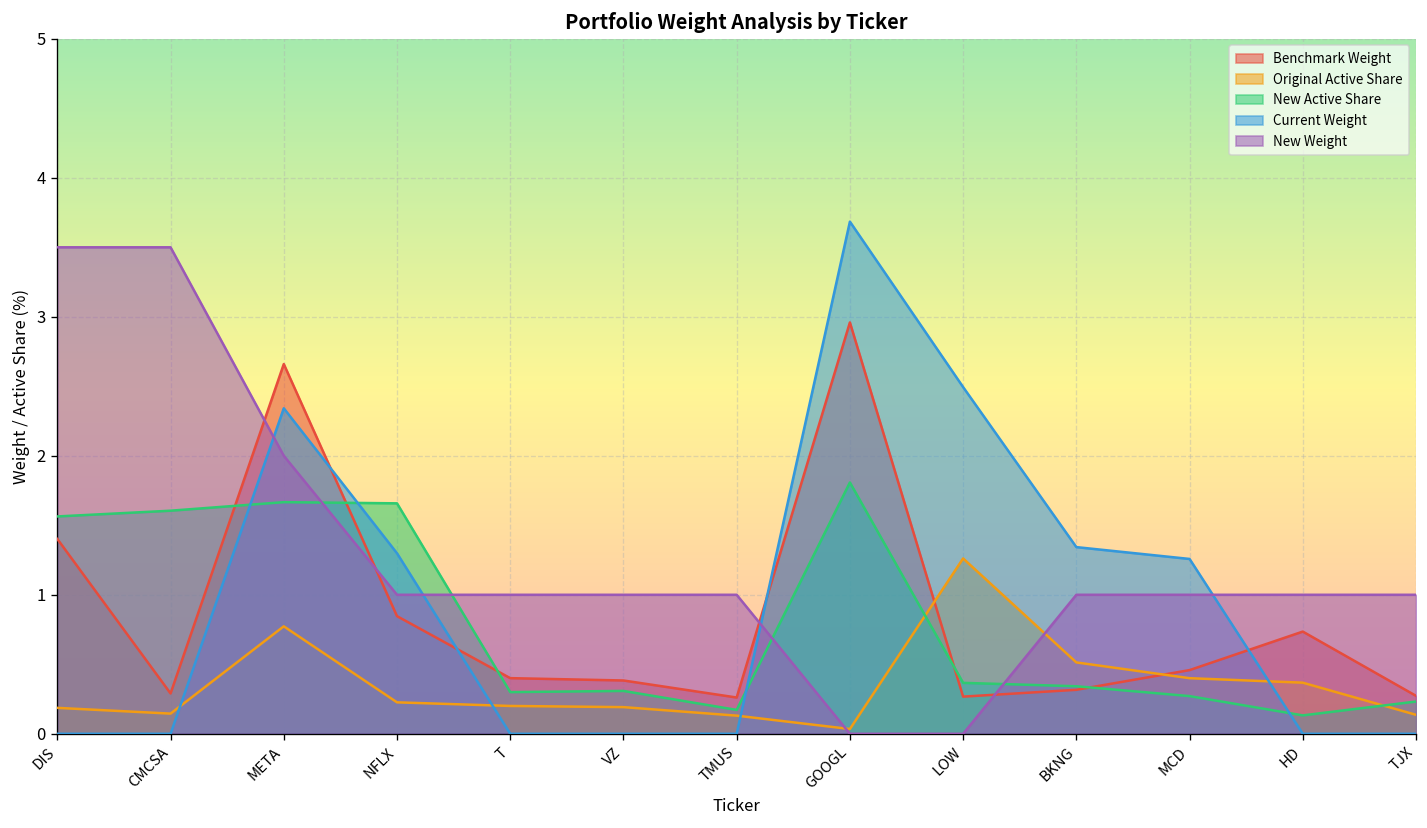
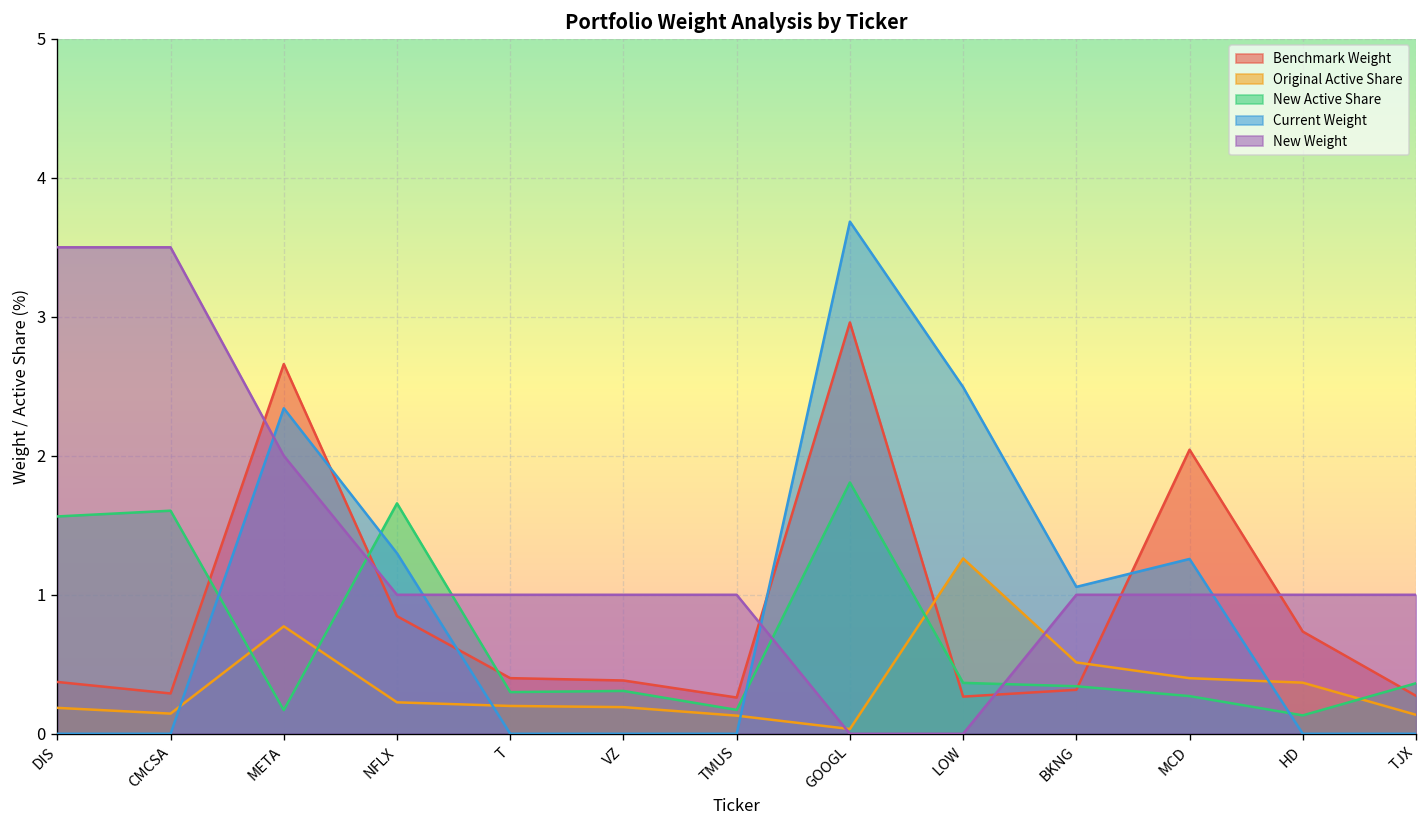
  {
    "Benchmark Weight": {
-     "DIS": 1.40,
+     "DIS": 0.37,
      "CMCSA": 0.29,
      "META": 2.66,
      "NFLX": 0.85,
      "T": 0.40,
      "VZ": 0.38,
      "TMUS": 0.26,
      "GOOGL": 2.96,
      "LOW": 0.27,
      "BKNG": 0.32,
-     "MCD": 0.46,
+     "MCD": 2.04,
      "HD": 0.74,
      "TJX": 0.27
    },
    "Original Active Share": {
      "DIS": 0.19,
      "CMCSA": 0.15,
      "META": 0.77,
      "NFLX": 0.23,
      "T": 0.20,
      "VZ": 0.19,
      "TMUS": 0.13,
      "GOOGL": 0.03,
      "LOW": 1.26,
      "BKNG": 0.51,
      "MCD": 0.40,
      "HD": 0.37,
      "TJX": 0.14
    },
    "New Active Share": {
      "DIS": 1.56,
      "CMCSA": 1.60,
-     "META": 1.67,
+     "META": 0.17,
      "NFLX": 1.66,
      "T": 0.30,
      "VZ": 0.31,
      "TMUS": 0.17,
      "GOOGL": 1.81,
      "LOW": 0.37,
      "BKNG": 0.34,
      "MCD": 0.27,
      "HD": 0.13,
-     "TJX": 0.23
+     "TJX": 0.36
    },
    "Current Weight": {
      "DIS": 0.00,
      "CMCSA": 0.00,
      "META": 2.34,
      "NFLX": 1.30,
      "T": 0.00,
      "VZ": 0.00,
      "TMUS": 0.00,
      "GOOGL": 3.68,
      "LOW": 2.49,
-     "BKNG": 1.34,
+     "BKNG": 1.06,
      "MCD": 1.26,
      "HD": 0.00,
      "TJX": 0.00
    },
    "New Weight": {
      "DIS": 3.50,
      "CMCSA": 3.50,
      "META": 2.00,
      "NFLX": 1.00,
      "T": 1.00,
      "VZ": 1.00,
      "TMUS": 1.00,
      "GOOGL": 0.00,
      "LOW": 0.00,
      "BKNG": 1.00,
      "MCD": 1.00,
      "HD": 1.00,
      "TJX": 1.00
    }
  }
